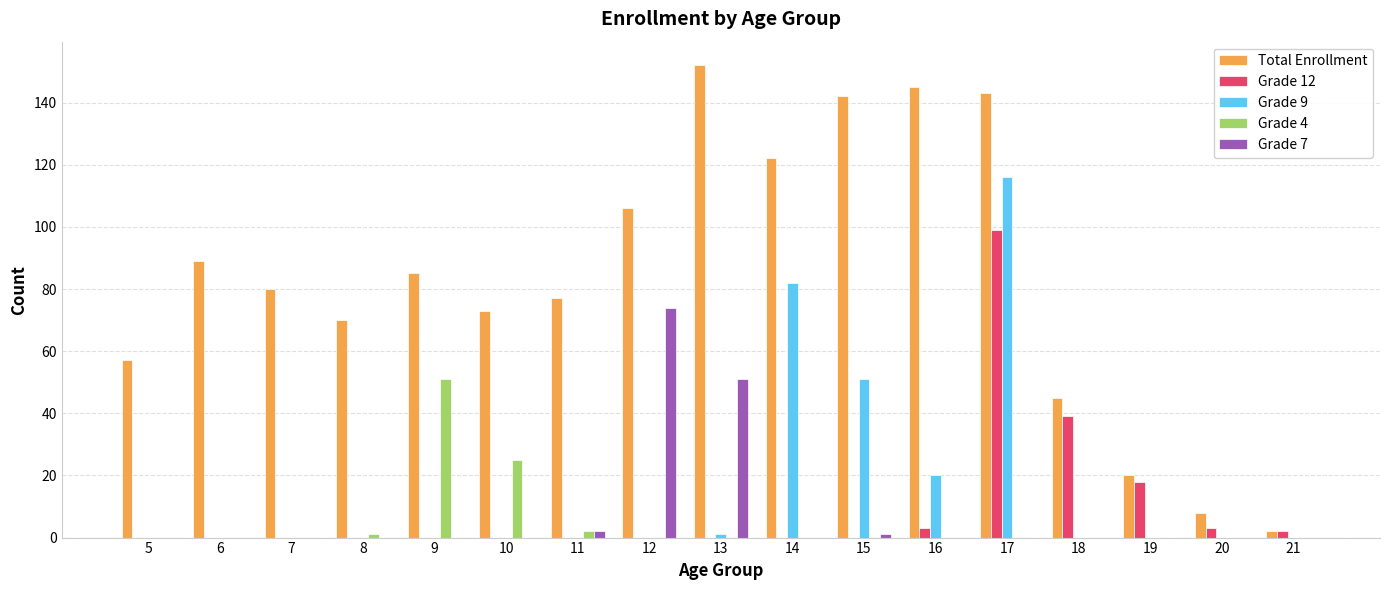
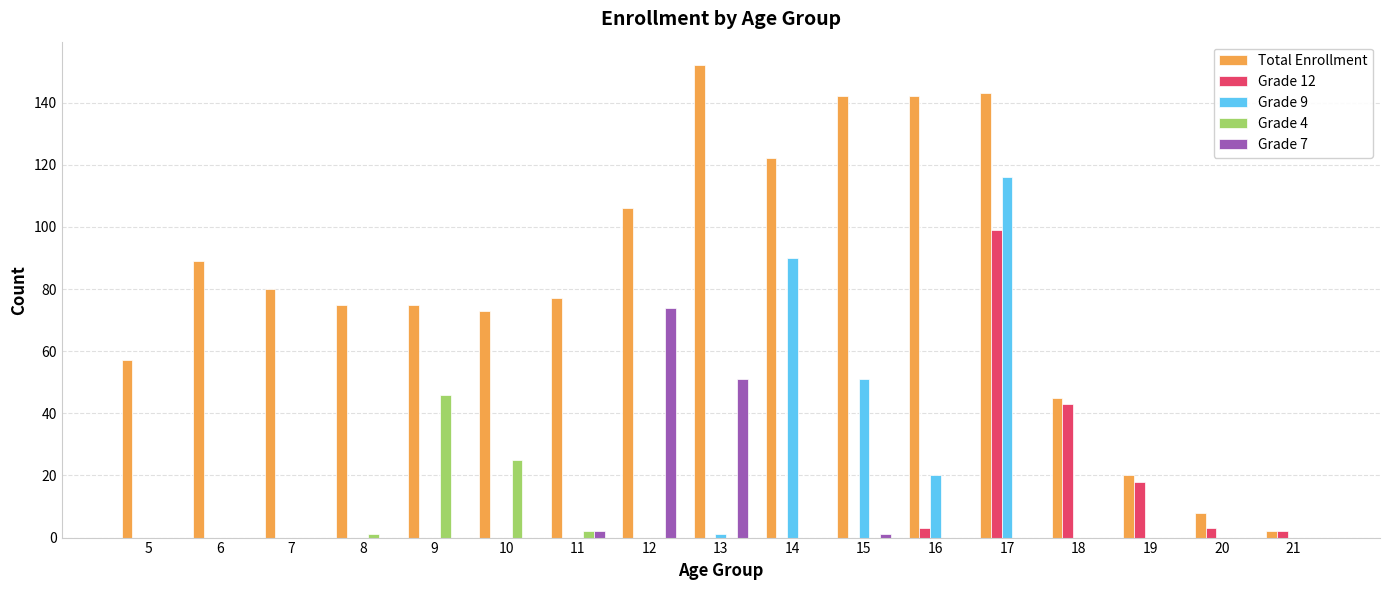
  {
    "Total Enrollment": {
      "5": 57,
      "6": 89,
      "7": 80,
-     "8": 70,
-     "9": 85,
+     "8": 75,
+     "9": 75,
      "10": 73,
      "11": 77,
      "12": 106,
      "13": 152,
      "14": 122,
      "15": 142,
-     "16": 145,
+     "16": 142,
      "17": 143,
      "18": 45,
      "19": 20,
      "20": 8,
      "21": 2
    },
    "Grade 12": {
      "5": 0,
      "6": 0,
      "7": 0,
      "8": 0,
      "9": 0,
      "10": 0,
      "11": 0,
      "12": 0,
      "13": 0,
      "14": 0,
      "15": 0,
      "16": 3,
      "17": 99,
-     "18": 39,
+     "18": 43,
      "19": 18,
      "20": 3,
      "21": 2
    },
    "Grade 9": {
      "5": 0,
      "6": 0,
      "7": 0,
      "8": 0,
      "9": 0,
      "10": 0,
      "11": 0,
      "12": 0,
      "13": 1,
-     "14": 82,
+     "14": 90,
      "15": 51,
      "16": 20,
      "17": 116,
      "18": 0,
      "19": 0,
      "20": 0,
      "21": 0
    },
    "Grade 4": {
      "5": 0,
      "6": 0,
      "7": 0,
      "8": 1,
-     "9": 51,
+     "9": 46,
      "10": 25,
      "11": 2,
      "12": 0,
      "13": 0,
      "14": 0,
      "15": 0,
      "16": 0,
      "17": 0,
      "18": 0,
      "19": 0,
      "20": 0,
      "21": 0
    },
    "Grade 7": {
      "5": 0,
      "6": 0,
      "7": 0,
      "8": 0,
      "9": 0,
      "10": 0,
      "11": 2,
      "12": 74,
      "13": 51,
      "14": 0,
      "15": 1,
      "16": 0,
      "17": 0,
      "18": 0,
      "19": 0,
      "20": 0,
      "21": 0
    }
  }
